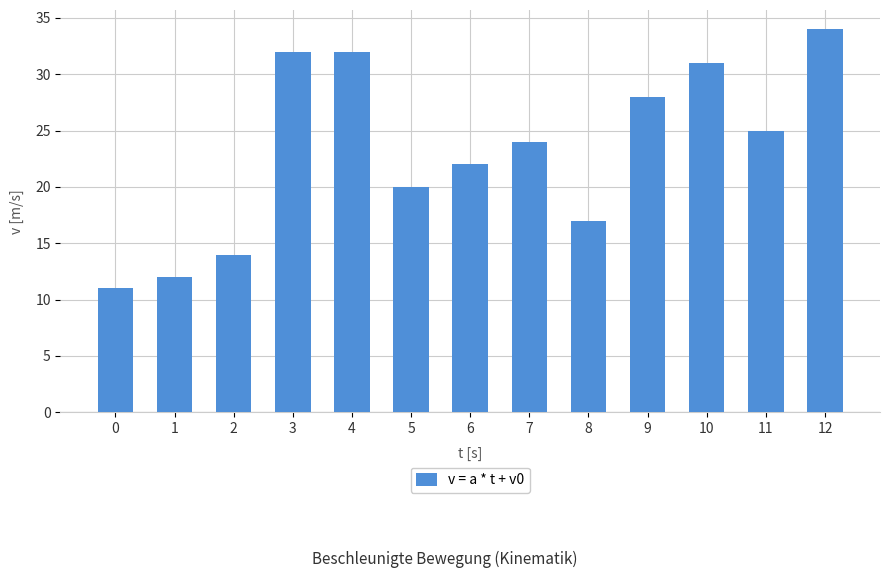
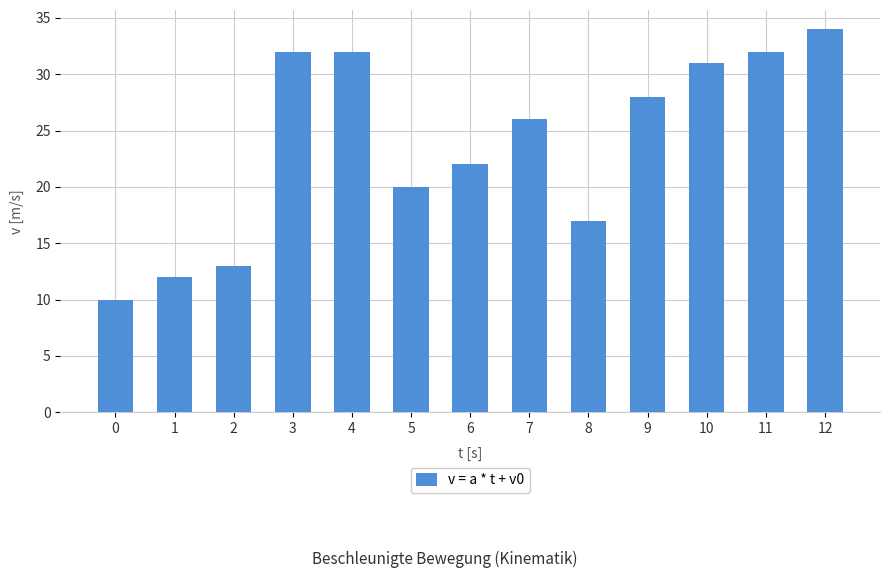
  {
-   "0": 11,
+   "0": 10,
    "1": 12,
-   "2": 14,
+   "2": 13,
    "3": 32,
    "4": 32,
    "5": 20,
    "6": 22,
-   "7": 24,
+   "7": 26,
    "8": 17,
    "9": 28,
    "10": 31,
-   "11": 25,
+   "11": 32,
    "12": 34
  }
